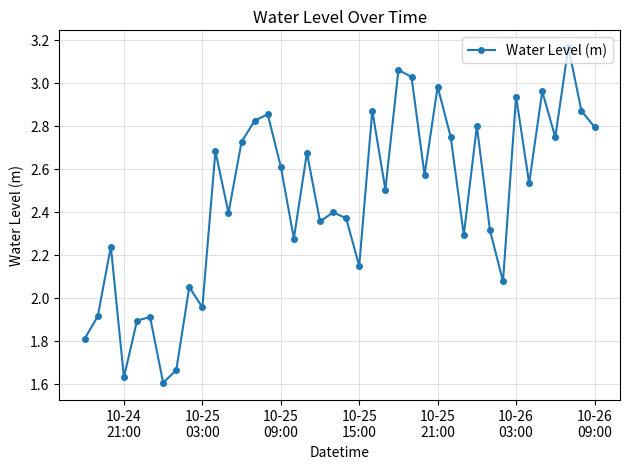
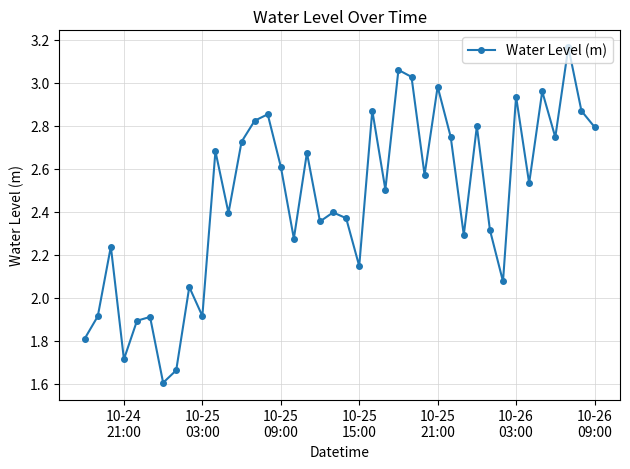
  {
-   "10-24 21:00": 1.63,
-   "10-25 03:00": 1.96,
+   "10-24 21:00": 1.71,
+   "10-25 03:00": 1.92,
    "10-25 09:00": 2.61,
    "10-25 15:00": 2.15,
    "10-25 21:00": 2.98,
    "10-26 03:00": 2.94,
    "10-26 09:00": 2.79
  }
